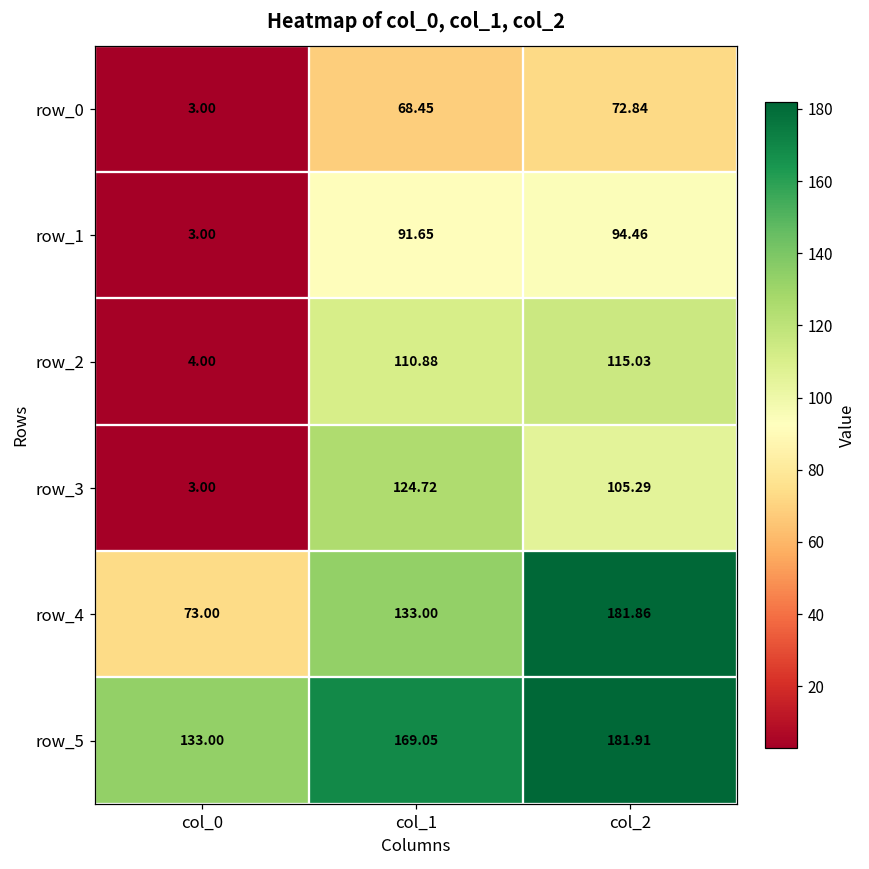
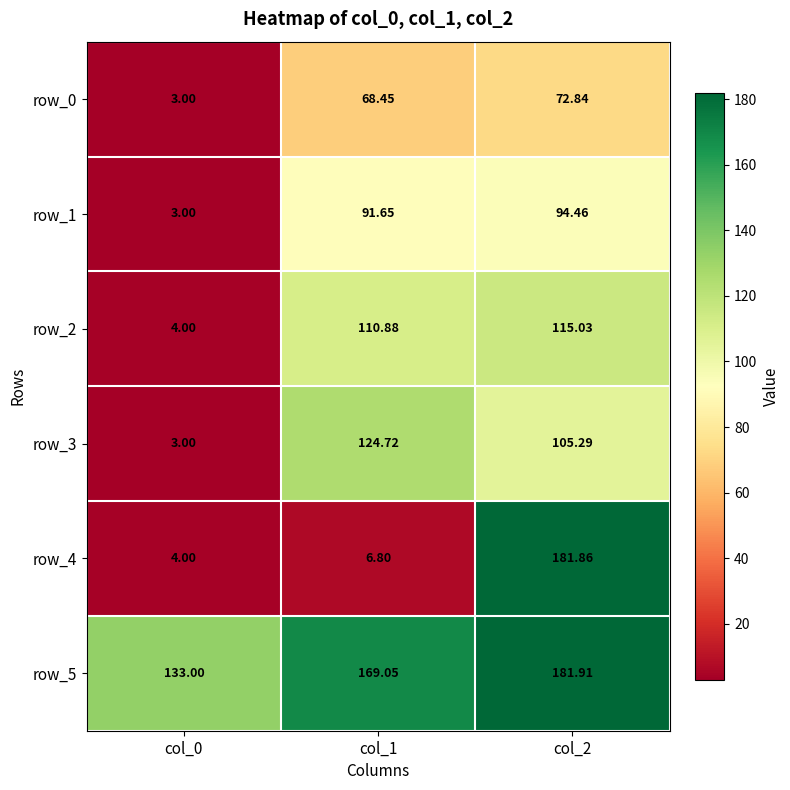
  {
    "row_0": {
      "col_0": 3.00,
      "col_1": 68.45,
      "col_2": 72.84
    },
    "row_1": {
      "col_0": 3.00,
      "col_1": 91.65,
      "col_2": 94.46
    },
    "row_2": {
      "col_0": 4.00,
      "col_1": 110.88,
      "col_2": 115.03
    },
    "row_3": {
      "col_0": 3.00,
      "col_1": 124.72,
      "col_2": 105.29
    },
    "row_4": {
-     "col_0": 73.00,
-     "col_1": 133.00,
+     "col_0": 4.00,
+     "col_1": 6.80,
      "col_2": 181.86
    },
    "row_5": {
      "col_0": 133.00,
      "col_1": 169.05,
      "col_2": 181.91
    }
  }
